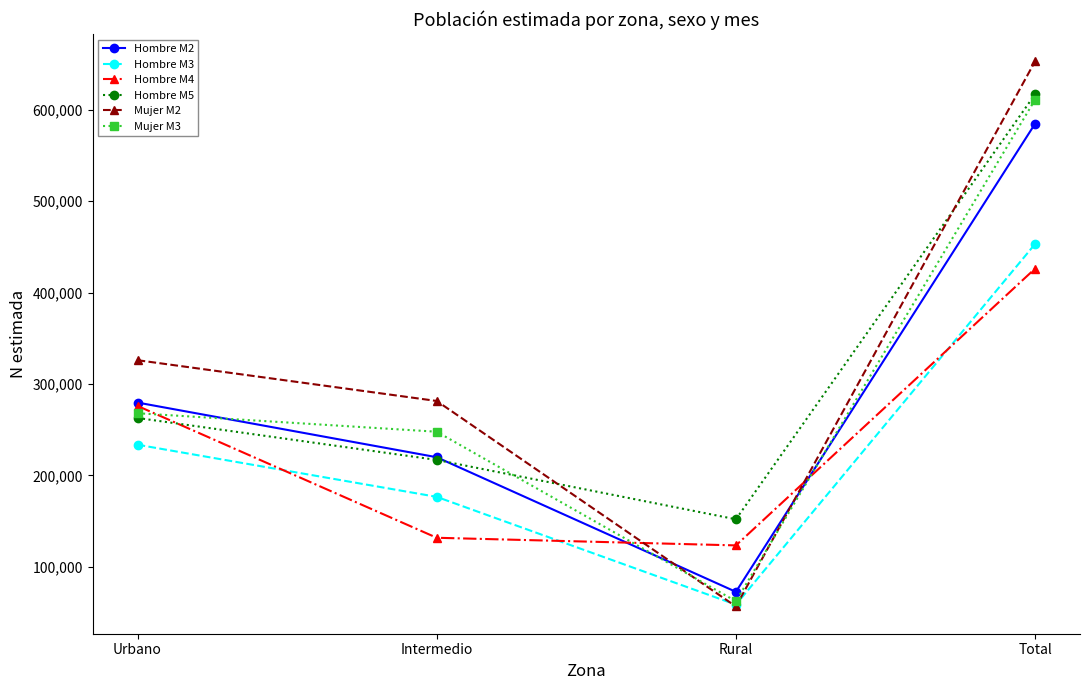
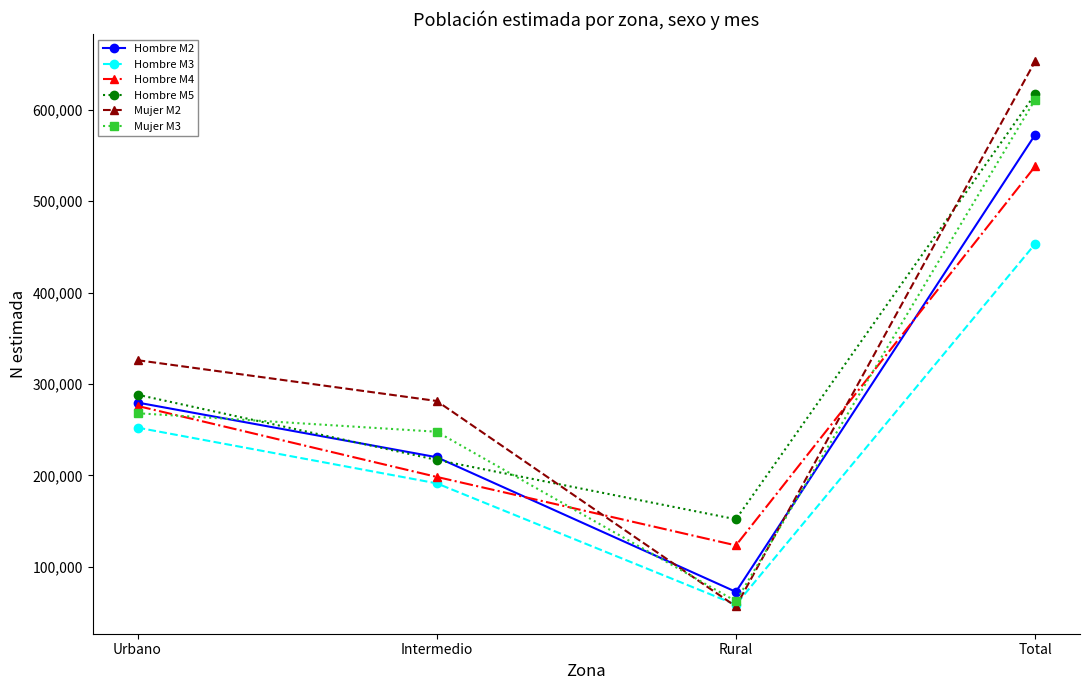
  {
    "Hombre M2": {
      "Urbano": "280,000",
      "Intermedio": "220,000",
      "Rural": "70,000",
-     "Total": "580,000"
+     "Total": "570,000"
    },
    "Hombre M3": {
-     "Urbano": "230,000",
-     "Intermedio": "180,000",
+     "Urbano": "250,000",
+     "Intermedio": "190,000",
      "Total": "450,000"
    },
    "Hombre M4": {
      "Urbano": "280,000",
-     "Intermedio": "130,000",
+     "Intermedio": "200,000",
      "Rural": "120,000",
-     "Total": "430,000"
+     "Total": "540,000"
    },
    "Hombre M5": {
-     "Urbano": "260,000",
+     "Urbano": "290,000",
      "Intermedio": "220,000",
      "Rural": "150,000",
      "Total": "620,000"
    },
    "Mujer M2": {
      "Urbano": "330,000",
      "Intermedio": "280,000",
      "Total": "650,000"
    },
    "Mujer M3": {
      "Urbano": "270,000",
      "Intermedio": "250,000",
      "Rural": "60,000",
      "Total": "610,000"
    }
  }
